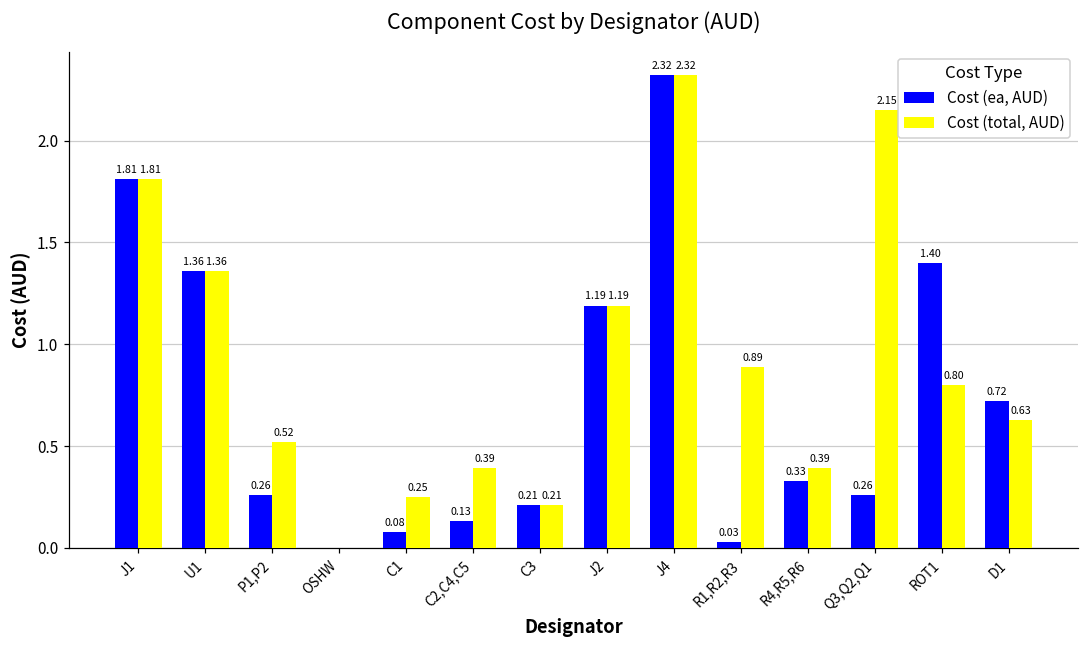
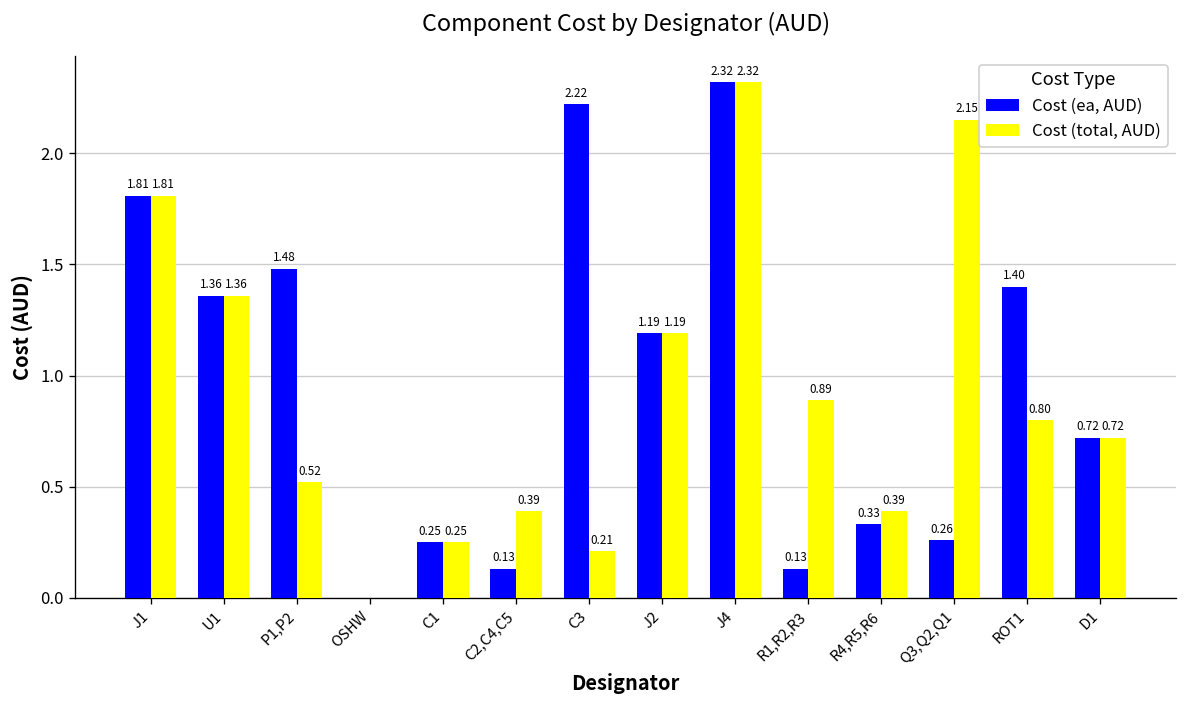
  {
    "Cost (ea, AUD)": {
      "J1": 1.81,
      "U1": 1.36,
-     "P1,P2": 0.26,
-     "C1": 0.08,
+     "P1,P2": 1.48,
+     "C1": 0.25,
      "C2,C4,C5": 0.13,
-     "C3": 0.21,
+     "C3": 2.22,
      "J2": 1.19,
      "J4": 2.32,
-     "R1,R2,R3": 0.03,
+     "R1,R2,R3": 0.13,
      "R4,R5,R6": 0.33,
      "Q3,Q2,Q1": 0.26,
      "ROT1": 1.40,
      "D1": 0.72
    },
    "Cost (total, AUD)": {
      "J1": 1.81,
      "U1": 1.36,
      "P1,P2": 0.52,
      "C1": 0.25,
      "C2,C4,C5": 0.39,
      "C3": 0.21,
      "J2": 1.19,
      "J4": 2.32,
      "R1,R2,R3": 0.89,
      "R4,R5,R6": 0.39,
      "Q3,Q2,Q1": 2.15,
      "ROT1": 0.80,
-     "D1": 0.63
+     "D1": 0.72
    }
  }
